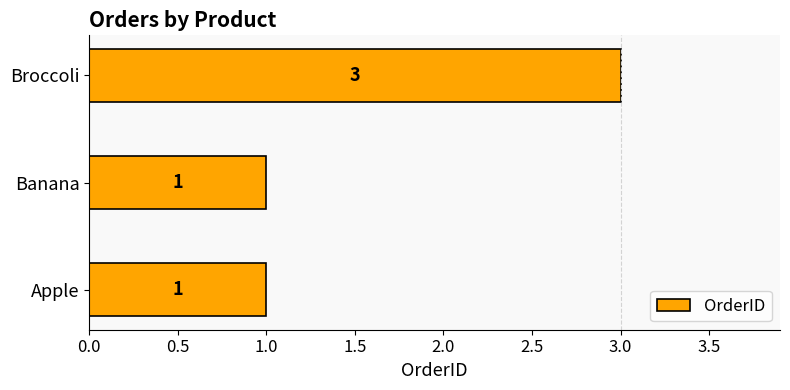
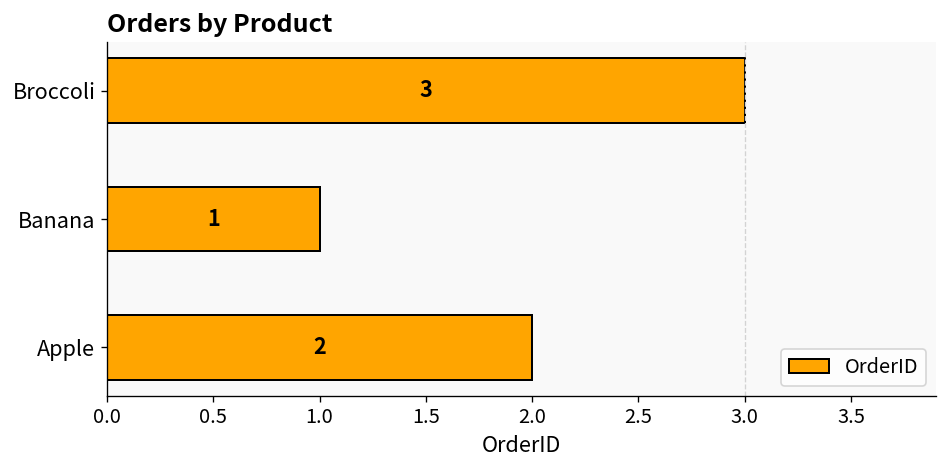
  {
    "Broccoli": 3,
    "Banana": 1,
-   "Apple": 1
+   "Apple": 2
  }
